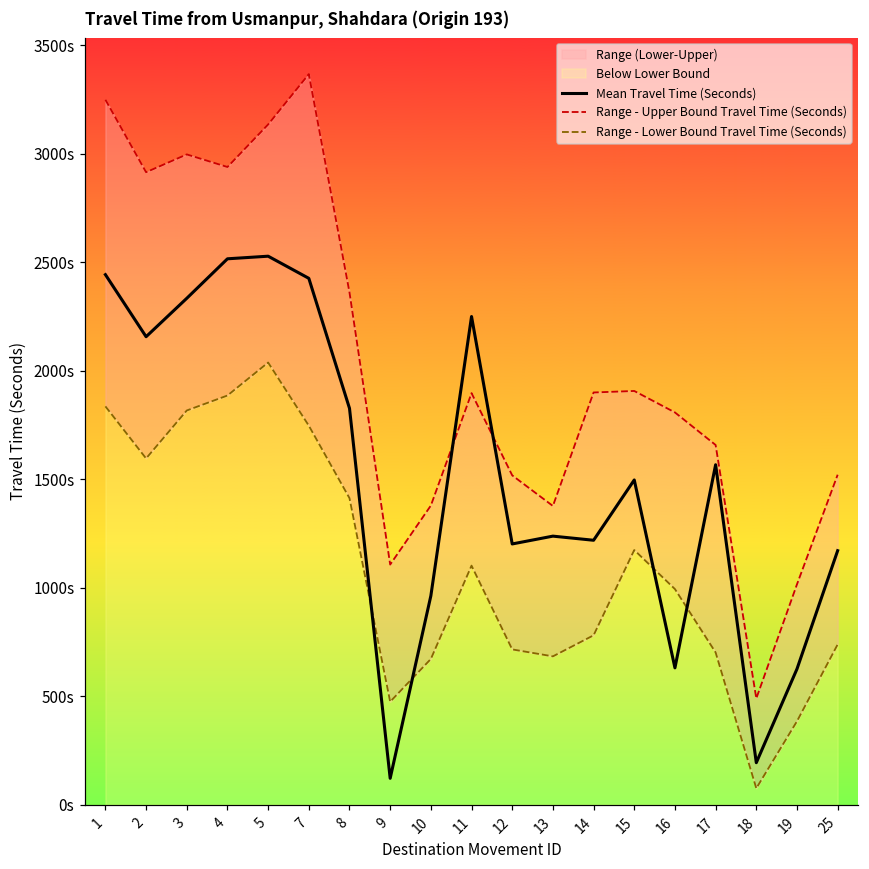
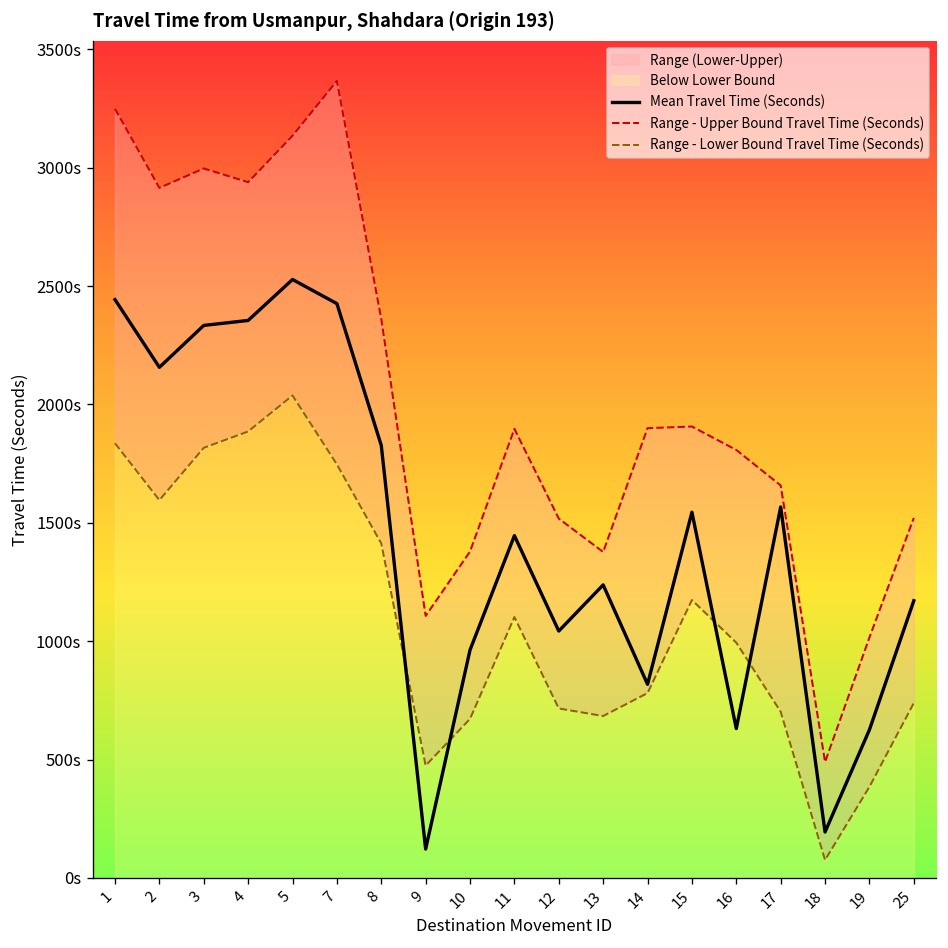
  {
    "Mean Travel Time (Seconds)": {
      "1": "2440s",
      "2": "2160s",
      "3": "2330s",
-     "4": "2520s",
+     "4": "2360s",
      "5": "2530s",
      "7": "2430s",
      "8": "1830s",
      "9": "120s",
      "10": "960s",
-     "11": "2250s",
-     "12": "1200s",
+     "11": "1450s",
+     "12": "1040s",
      "13": "1240s",
-     "14": "1220s",
-     "15": "1500s",
+     "14": "820s",
+     "15": "1550s",
      "16": "630s",
      "17": "1570s",
      "18": "190s",
      "19": "630s",
      "25": "1170s"
    }
  }
